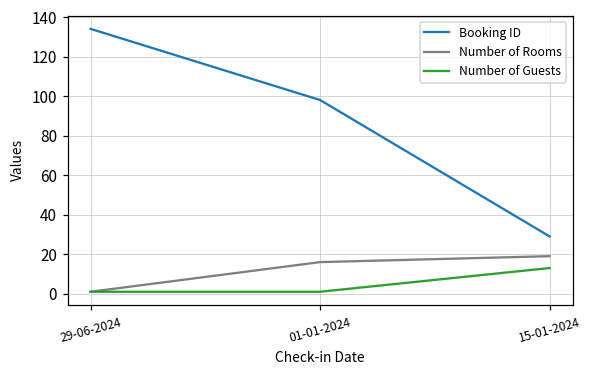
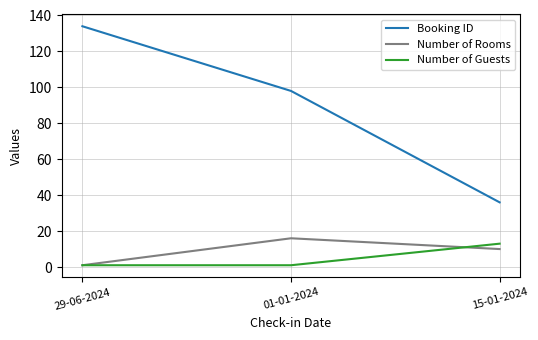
  {
    "Booking ID": {
      "29-06-2024": 134,
      "01-01-2024": 98,
-     "15-01-2024": 29
+     "15-01-2024": 36
    },
    "Number of Rooms": {
      "01-01-2024": 16,
-     "15-01-2024": 19
+     "15-01-2024": 10
    },
    "Number of Guests": {
      "01-01-2024": 1,
      "15-01-2024": 13
    }
  }
